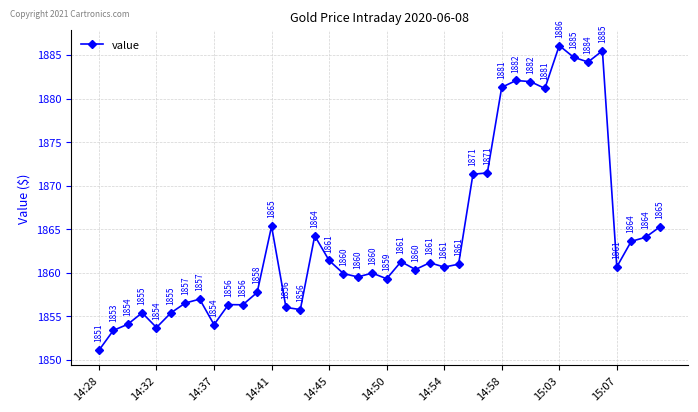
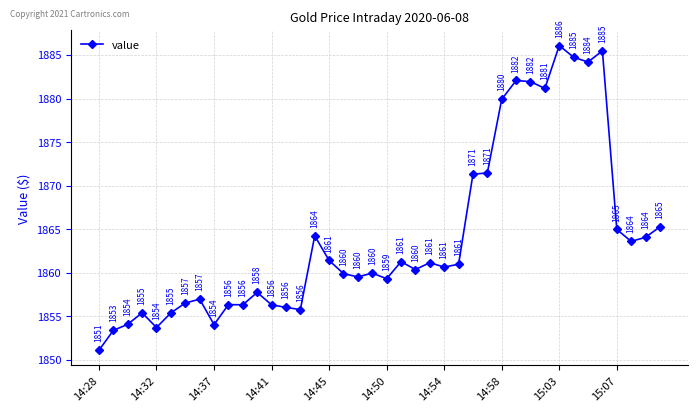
  {
    "14:28": 1851,
    "14:32": 1854,
    "14:37": 1854,
-   "14:41": 1865,
+   "14:41": 1856,
    "14:45": 1861,
    "14:50": 1859,
    "14:54": 1861,
-   "14:58": 1881,
+   "14:58": 1880,
    "15:03": 1886,
-   "15:07": 1861
+   "15:07": 1865
  }
